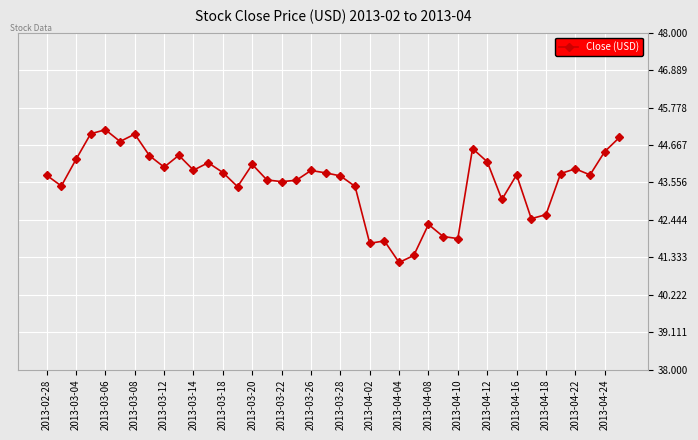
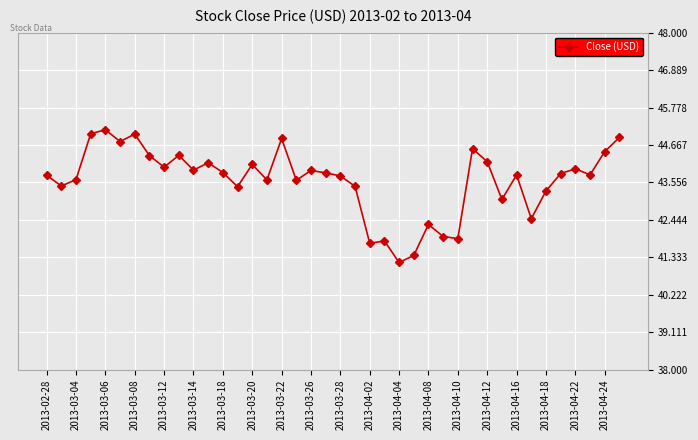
  {
    "2013-02-28": 43.8,
-   "2013-03-04": 44.2,
+   "2013-03-04": 43.6,
    "2013-03-06": 45.1,
    "2013-03-08": 45.0,
    "2013-03-12": 44.0,
    "2013-03-14": 43.9,
    "2013-03-18": 43.9,
    "2013-03-20": 44.1,
-   "2013-03-22": 43.6,
+   "2013-03-22": 44.9,
    "2013-03-26": 43.9,
    "2013-03-28": 43.8,
    "2013-04-02": 41.8,
    "2013-04-04": 41.2,
    "2013-04-08": 42.3,
    "2013-04-10": 41.9,
    "2013-04-12": 44.2,
    "2013-04-16": 43.8,
-   "2013-04-18": 42.6,
+   "2013-04-18": 43.3,
    "2013-04-22": 44.0,
    "2013-04-24": 44.5
  }
